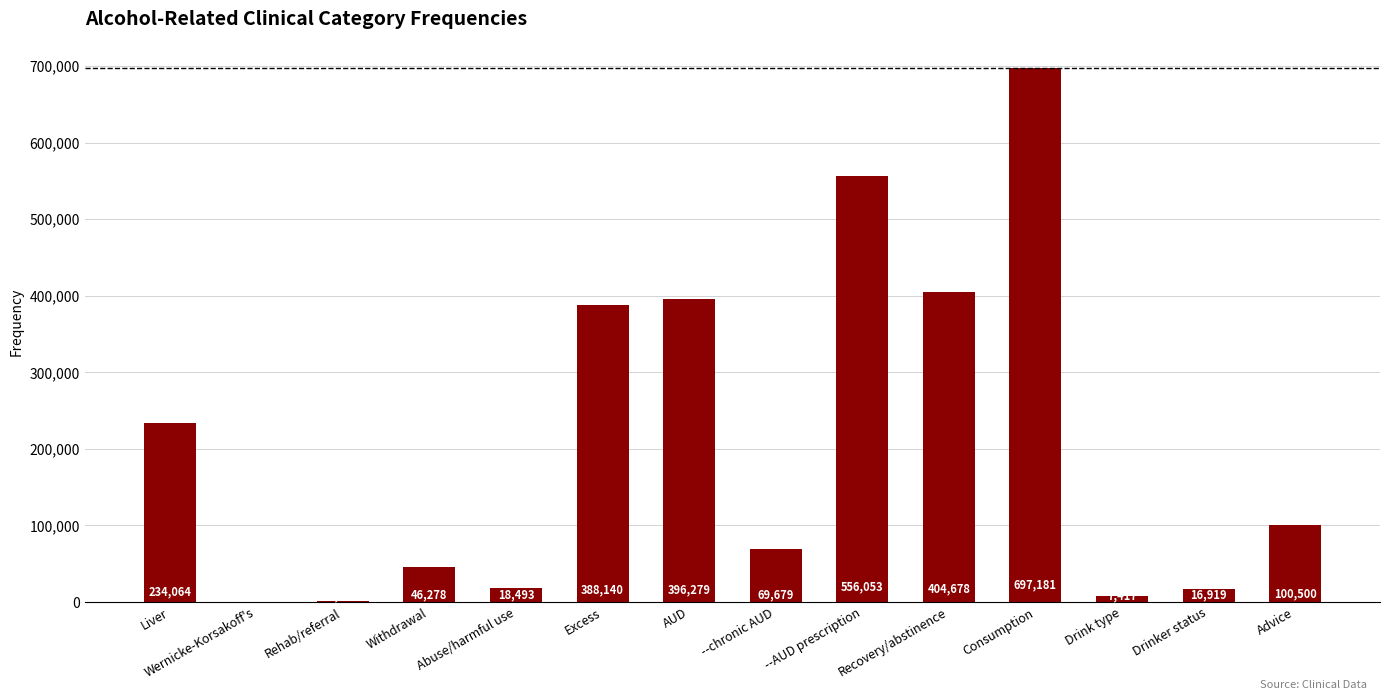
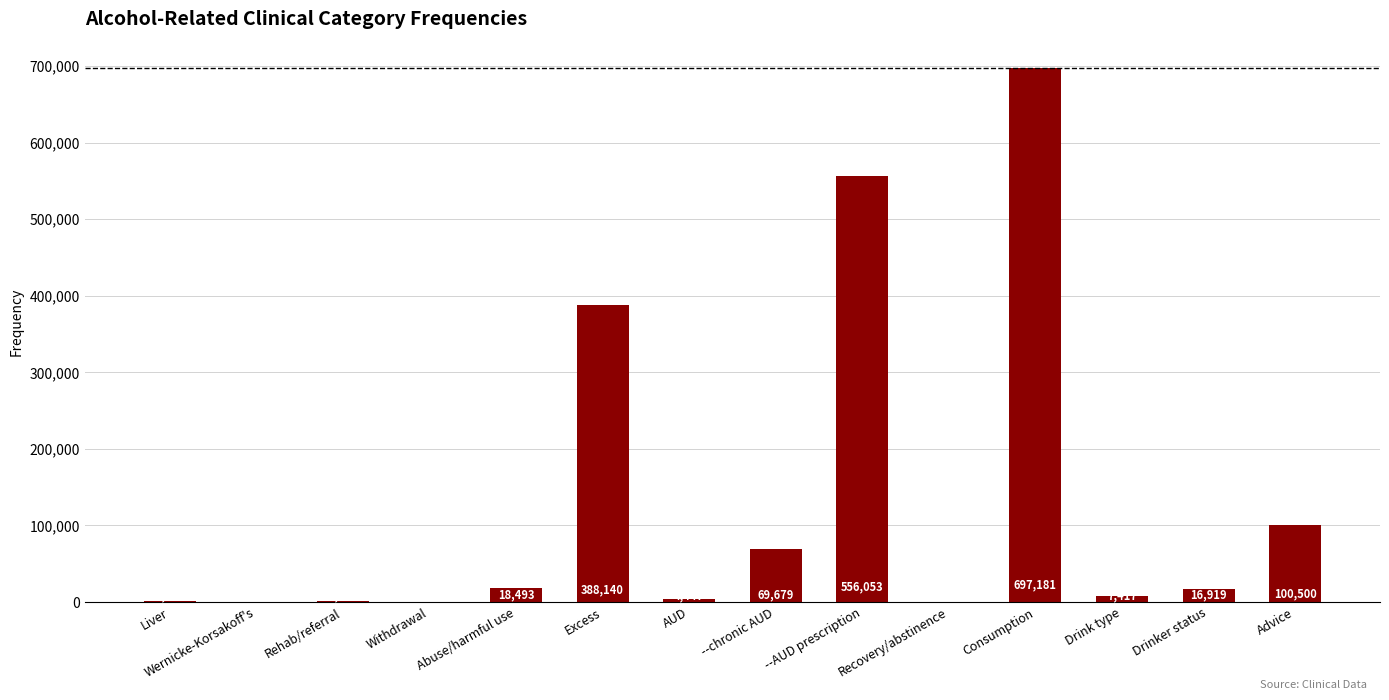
  {
-   "Liver": "230,000",
-   "Withdrawal": "50,000",
-   "AUD": "400,000",
-   "Recovery/abstinence": "400,000",
+   "Liver": "0",
+   "Withdrawal": "0",
+   "AUD": "0",
+   "Recovery/abstinence": "0",
    "Drink type": "10,000"
  }
